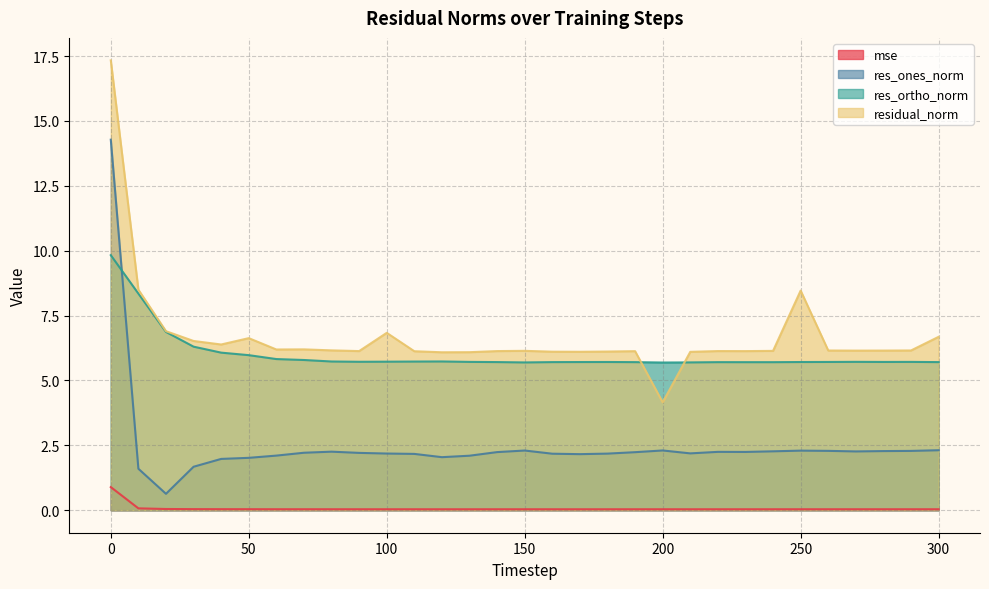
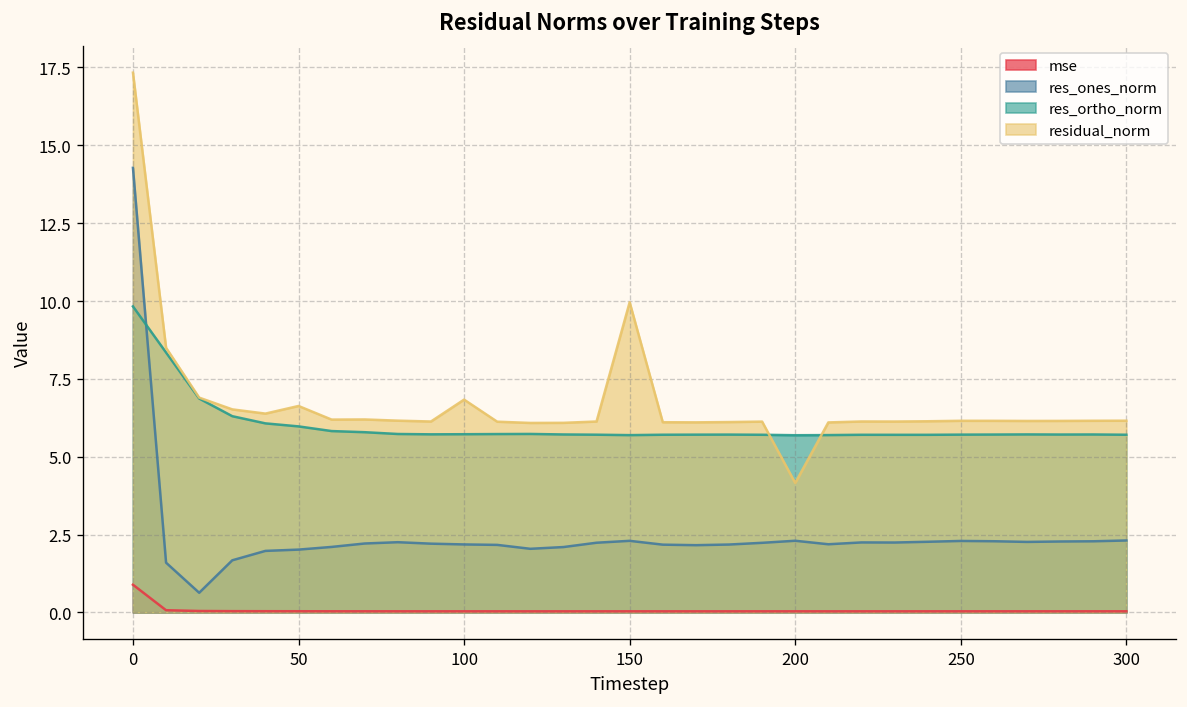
  {
    "mse": {
      "0": 0.9,
      "50": 0.0,
      "100": 0.0,
      "150": 0.0,
      "200": 0.0,
      "250": 0.0,
      "300": 0.0
    },
    "residual_norm": {
      "0": 17.3,
      "50": 6.6,
      "100": 6.8,
-     "150": 6.1,
+     "150": 10.0,
      "200": 4.2,
-     "250": 8.5,
-     "300": 6.7
+     "250": 6.2,
+     "300": 6.2
    }
  }
